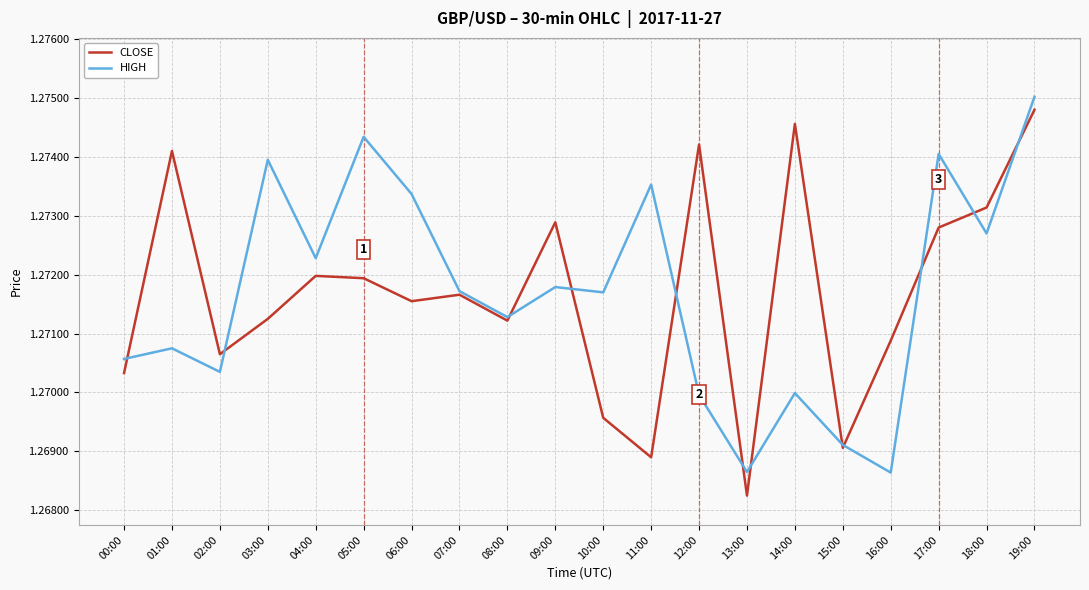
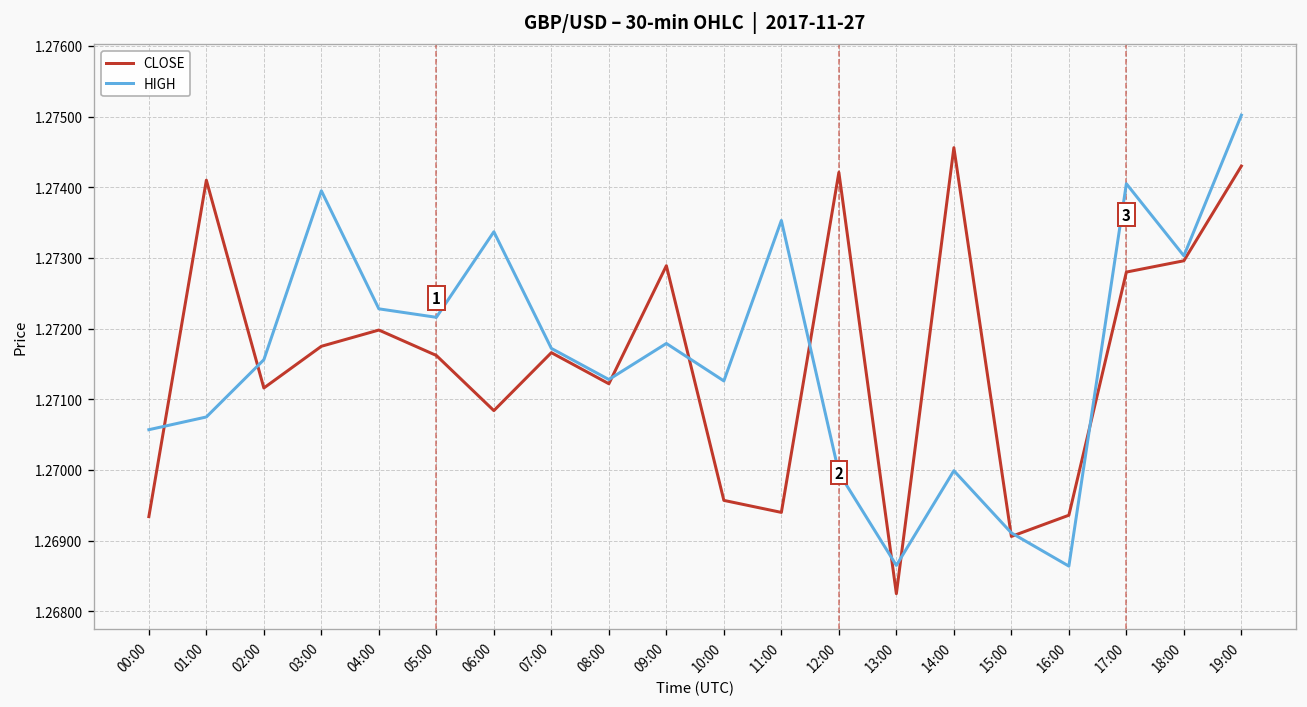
  {
    "CLOSE": {
-     "00:00": 1.2703,
+     "00:00": 1.2693,
      "01:00": 1.2741,
-     "02:00": 1.2707,
-     "03:00": 1.2713,
+     "02:00": 1.2712,
+     "03:00": 1.2718,
      "04:00": 1.2720,
-     "05:00": 1.2719,
-     "06:00": 1.2716,
+     "05:00": 1.2716,
+     "06:00": 1.2708,
      "07:00": 1.2717,
      "08:00": 1.2712,
      "09:00": 1.2729,
      "10:00": 1.2696,
-     "11:00": 1.2689,
+     "11:00": 1.2694,
      "12:00": 1.2742,
      "13:00": 1.2683,
      "14:00": 1.2746,
      "15:00": 1.2691,
-     "16:00": 1.2709,
+     "16:00": 1.2694,
      "17:00": 1.2728,
-     "18:00": 1.2731,
-     "19:00": 1.2748
+     "18:00": 1.2730,
+     "19:00": 1.2743
    },
    "HIGH": {
      "00:00": 1.2706,
      "01:00": 1.2708,
-     "02:00": 1.2704,
+     "02:00": 1.2716,
      "03:00": 1.2740,
      "04:00": 1.2723,
-     "05:00": 1.2743,
+     "05:00": 1.2722,
      "06:00": 1.2734,
      "07:00": 1.2717,
      "08:00": 1.2713,
      "09:00": 1.2718,
-     "10:00": 1.2717,
+     "10:00": 1.2713,
      "11:00": 1.2735,
      "13:00": 1.2687,
      "14:00": 1.2700,
      "15:00": 1.2691,
      "16:00": 1.2686,
-     "18:00": 1.2727,
+     "18:00": 1.2730,
      "19:00": 1.2750
    }
  }
